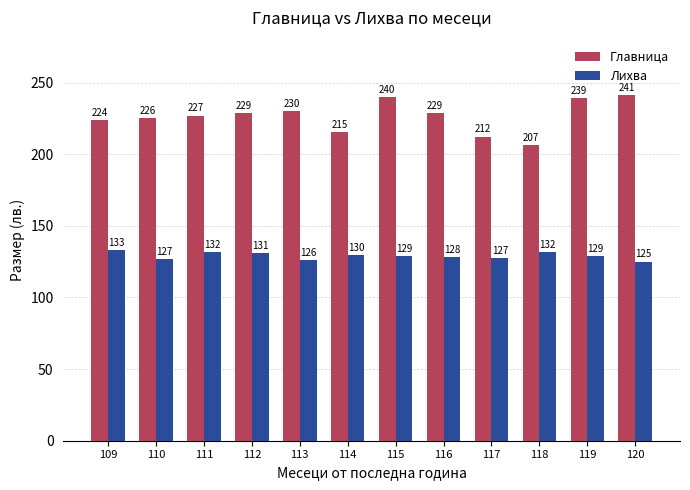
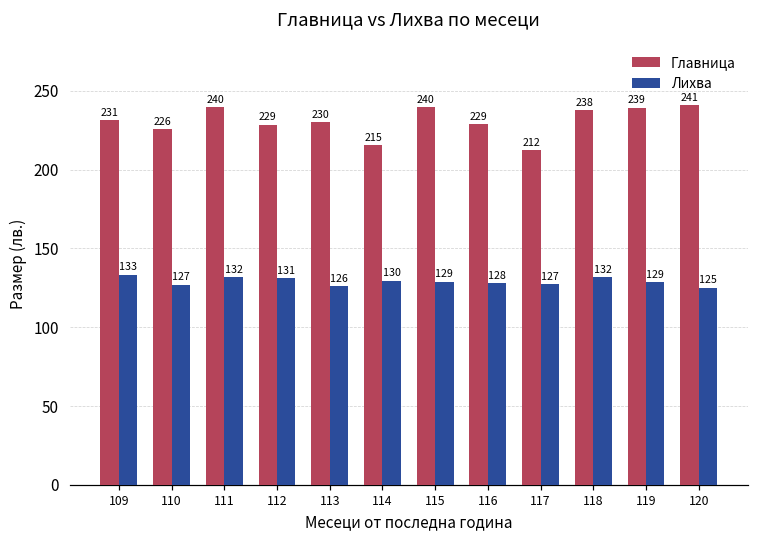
  {
    "Главница": {
-     "109": 224,
+     "109": 231,
      "110": 226,
-     "111": 227,
+     "111": 240,
      "112": 229,
      "113": 230,
      "114": 215,
      "115": 240,
      "116": 229,
      "117": 212,
-     "118": 207,
+     "118": 238,
      "119": 239,
      "120": 241
    },
    "Лихва": {
      "109": 133,
      "110": 127,
      "111": 132,
      "112": 131,
      "113": 126,
      "114": 130,
      "115": 129,
      "116": 128,
      "117": 127,
      "118": 132,
      "119": 129,
      "120": 125
    }
  }
